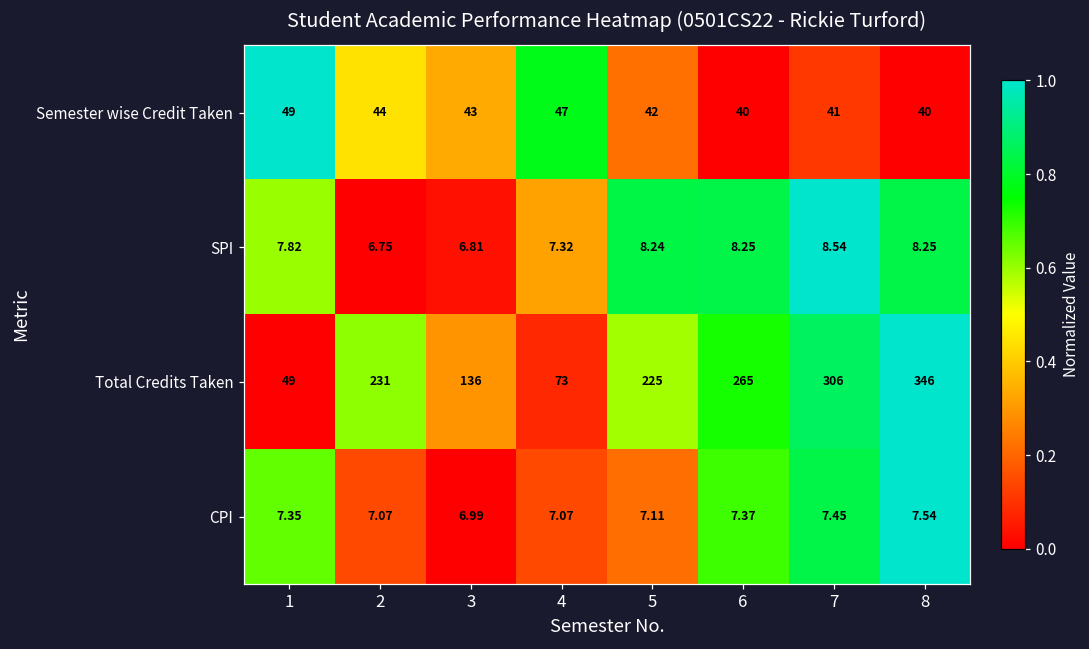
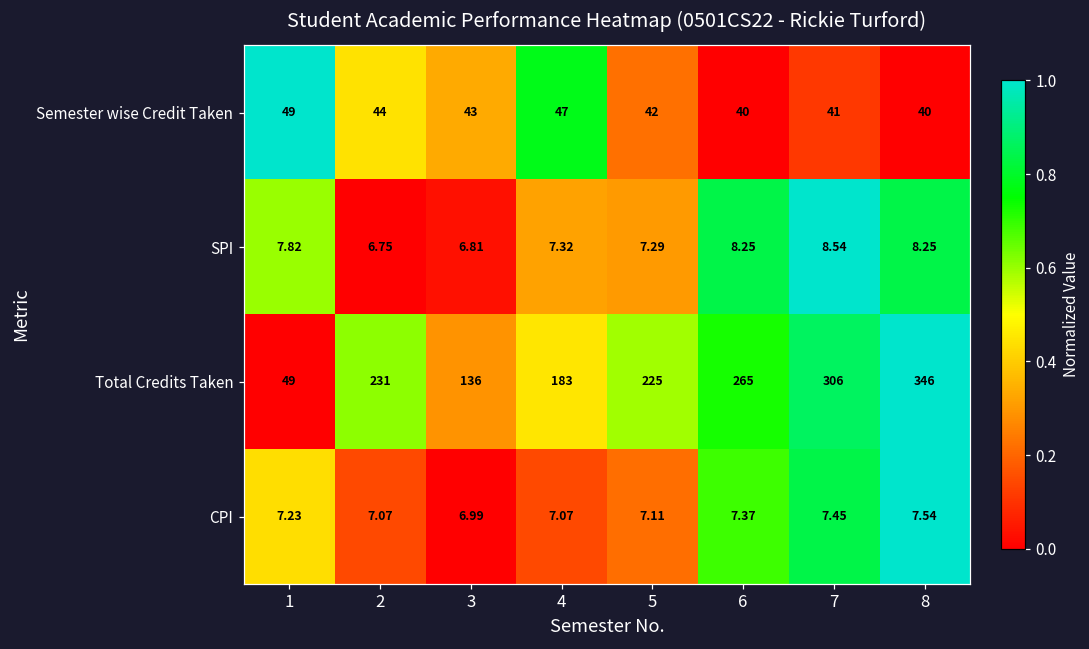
  {
    "Semester wise Credit Taken": {
      "1": 49,
      "2": 44,
      "3": 43,
      "4": 47,
      "5": 42,
      "6": 40,
      "7": 41,
      "8": 40
    },
    "SPI": {
      "1": 7.82,
      "2": 6.75,
      "3": 6.81,
      "4": 7.32,
-     "5": 8.24,
+     "5": 7.29,
      "6": 8.25,
      "7": 8.54,
      "8": 8.25
    },
    "Total Credits Taken": {
      "1": 49,
      "2": 231,
      "3": 136,
-     "4": 73,
+     "4": 183,
      "5": 225,
      "6": 265,
      "7": 306,
      "8": 346
    },
    "CPI": {
-     "1": 7.35,
+     "1": 7.23,
      "2": 7.07,
      "3": 6.99,
      "4": 7.07,
      "5": 7.11,
      "6": 7.37,
      "7": 7.45,
      "8": 7.54
    }
  }
